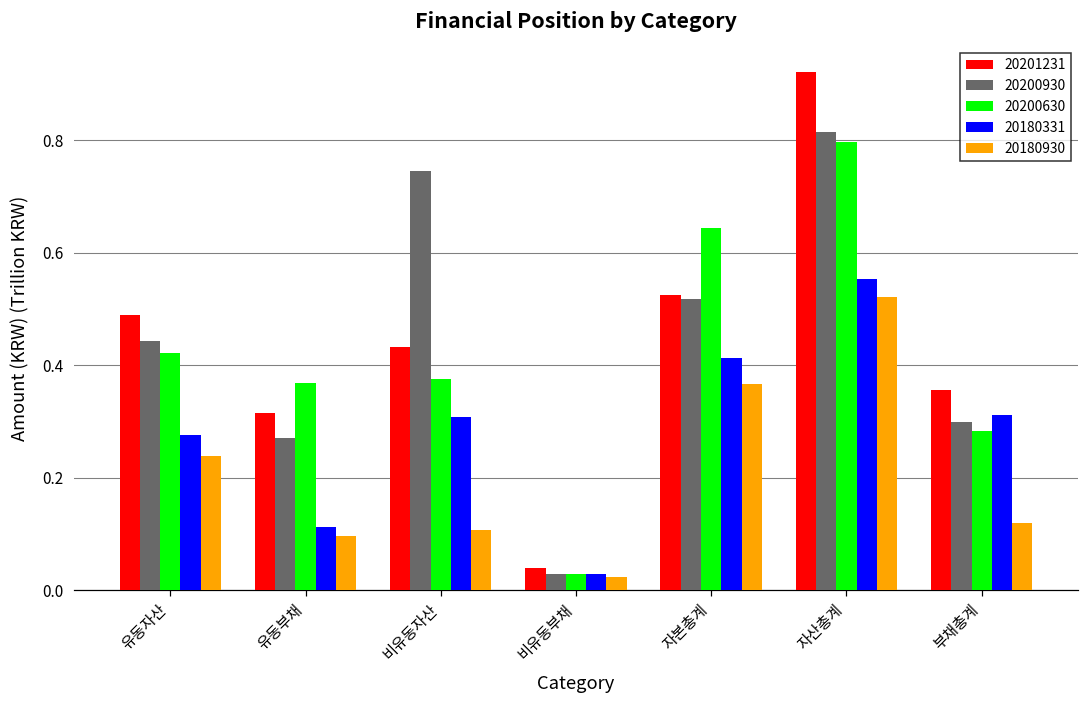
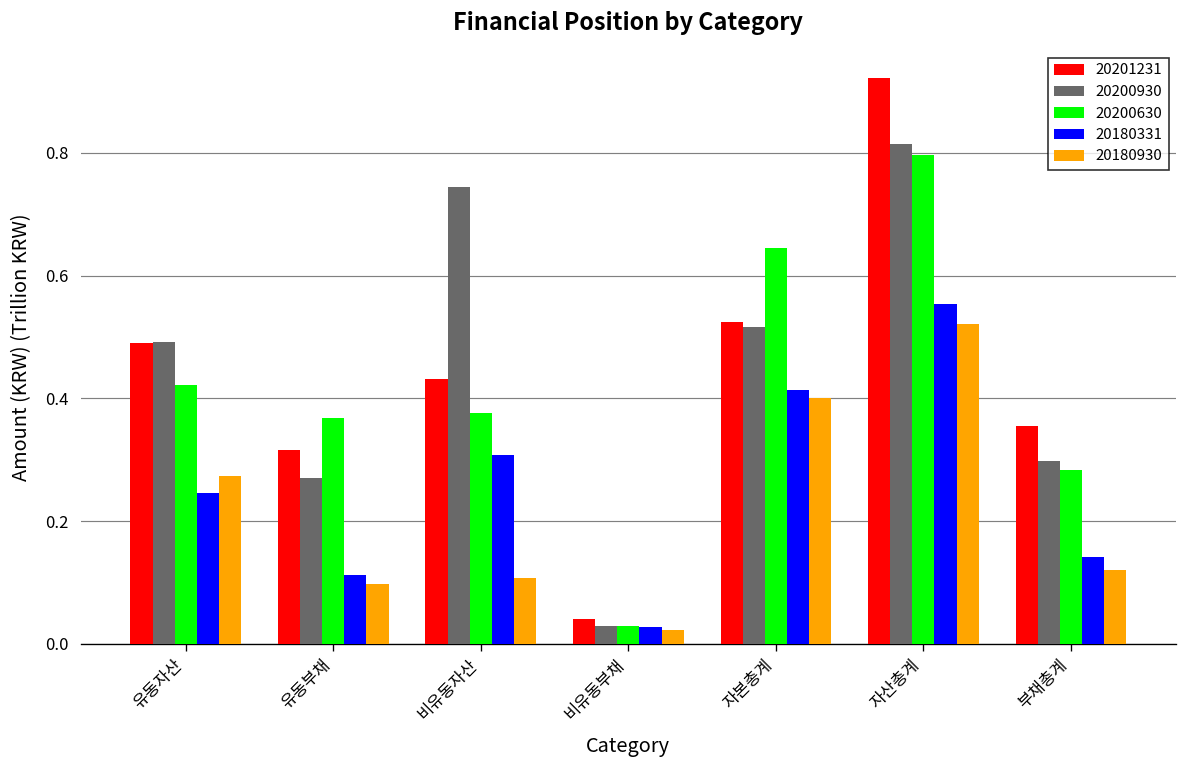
  {
    "20201231": {
      "유동자산": 0.49,
      "유동부채": 0.32,
      "비유동자산": 0.43,
      "비유동부채": 0.04,
      "자본총계": 0.53,
      "자산총계": 0.92,
      "부채총계": 0.36
    },
    "20200930": {
-     "유동자산": 0.44,
+     "유동자산": 0.49,
      "유동부채": 0.27,
      "비유동자산": 0.74,
      "비유동부채": 0.03,
      "자본총계": 0.52,
      "자산총계": 0.82,
      "부채총계": 0.30
    },
    "20200630": {
      "유동자산": 0.42,
      "유동부채": 0.37,
      "비유동자산": 0.38,
      "비유동부채": 0.03,
      "자본총계": 0.64,
      "자산총계": 0.80,
      "부채총계": 0.28
    },
    "20180331": {
-     "유동자산": 0.28,
+     "유동자산": 0.25,
      "유동부채": 0.11,
      "비유동자산": 0.31,
      "비유동부채": 0.03,
      "자본총계": 0.41,
      "자산총계": 0.55,
-     "부채총계": 0.31
+     "부채총계": 0.14
    },
    "20180930": {
-     "유동자산": 0.24,
+     "유동자산": 0.27,
      "유동부채": 0.10,
      "비유동자산": 0.11,
      "비유동부채": 0.02,
-     "자본총계": 0.37,
+     "자본총계": 0.40,
      "자산총계": 0.52,
      "부채총계": 0.12
    }
  }
